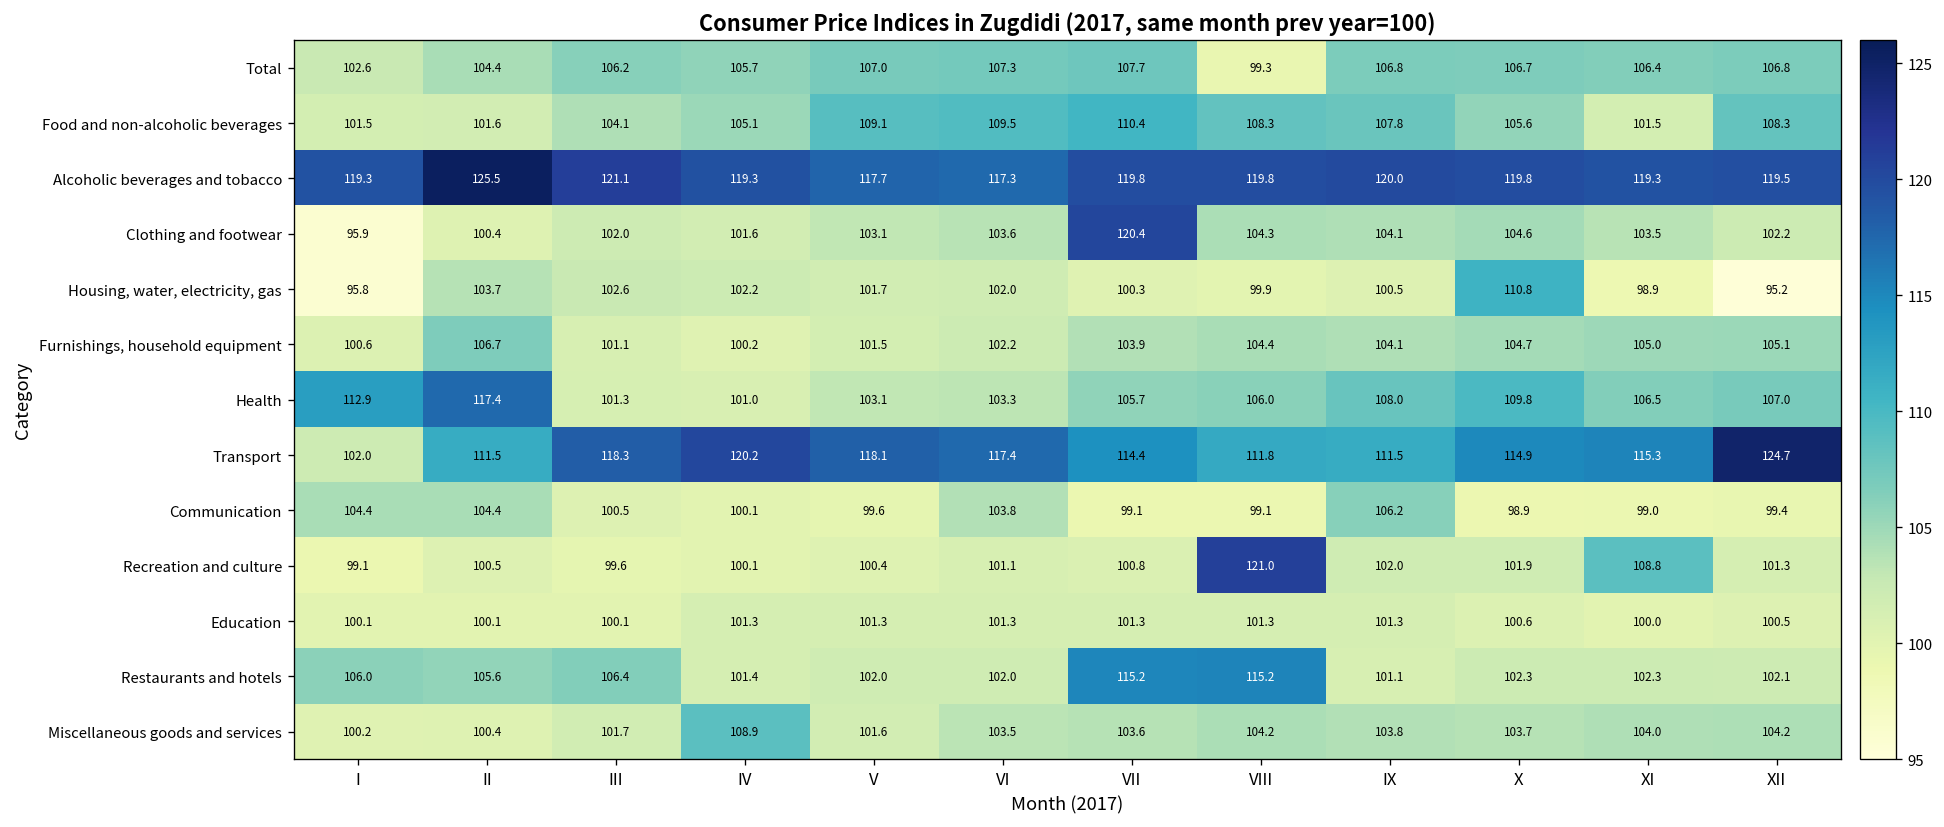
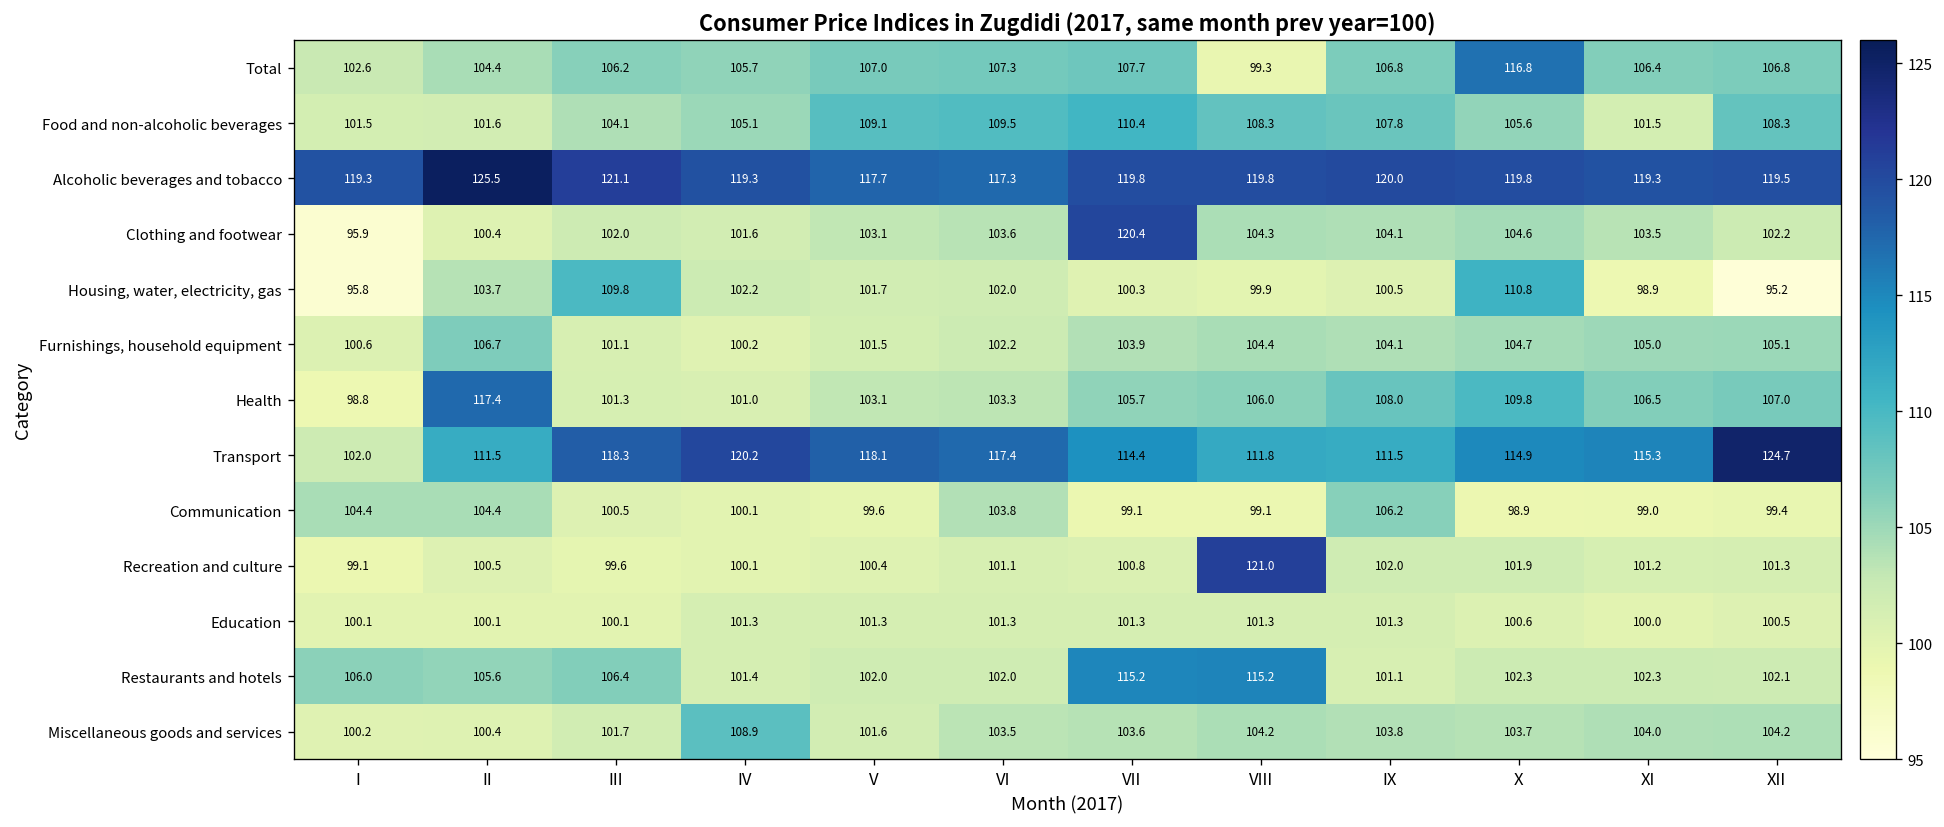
  {
    "Total": {
      "I": 102.6,
      "II": 104.4,
      "III": 106.2,
      "IV": 105.7,
      "V": 107.0,
      "VI": 107.3,
      "VII": 107.7,
      "VIII": 99.3,
      "IX": 106.8,
-     "X": 106.7,
+     "X": 116.8,
      "XI": 106.4,
      "XII": 106.8
    },
    "Food and non-alcoholic beverages": {
      "I": 101.5,
      "II": 101.6,
      "III": 104.1,
      "IV": 105.1,
      "V": 109.1,
      "VI": 109.5,
      "VII": 110.4,
      "VIII": 108.3,
      "IX": 107.8,
      "X": 105.6,
      "XI": 101.5,
      "XII": 108.3
    },
    "Alcoholic beverages and tobacco": {
      "I": 119.3,
      "II": 125.5,
      "III": 121.1,
      "IV": 119.3,
      "V": 117.7,
      "VI": 117.3,
      "VII": 119.8,
      "VIII": 119.8,
      "IX": 120.0,
      "X": 119.8,
      "XI": 119.3,
      "XII": 119.5
    },
    "Clothing and footwear": {
      "I": 95.9,
      "II": 100.4,
      "III": 102.0,
      "IV": 101.6,
      "V": 103.1,
      "VI": 103.6,
      "VII": 120.4,
      "VIII": 104.3,
      "IX": 104.1,
      "X": 104.6,
      "XI": 103.5,
      "XII": 102.2
    },
    "Housing, water, electricity, gas": {
      "I": 95.8,
      "II": 103.7,
-     "III": 102.6,
+     "III": 109.8,
      "IV": 102.2,
      "V": 101.7,
      "VI": 102.0,
      "VII": 100.3,
      "VIII": 99.9,
      "IX": 100.5,
      "X": 110.8,
      "XI": 98.9,
      "XII": 95.2
    },
    "Furnishings, household equipment": {
      "I": 100.6,
      "II": 106.7,
      "III": 101.1,
      "IV": 100.2,
      "V": 101.5,
      "VI": 102.2,
      "VII": 103.9,
      "VIII": 104.4,
      "IX": 104.1,
      "X": 104.7,
      "XI": 105.0,
      "XII": 105.1
    },
    "Health": {
-     "I": 112.9,
+     "I": 98.8,
      "II": 117.4,
      "III": 101.3,
      "IV": 101.0,
      "V": 103.1,
      "VI": 103.3,
      "VII": 105.7,
      "VIII": 106.0,
      "IX": 108.0,
      "X": 109.8,
      "XI": 106.5,
      "XII": 107.0
    },
    "Transport": {
      "I": 102.0,
      "II": 111.5,
      "III": 118.3,
      "IV": 120.2,
      "V": 118.1,
      "VI": 117.4,
      "VII": 114.4,
      "VIII": 111.8,
      "IX": 111.5,
      "X": 114.9,
      "XI": 115.3,
      "XII": 124.7
    },
    "Communication": {
      "I": 104.4,
      "II": 104.4,
      "III": 100.5,
      "IV": 100.1,
      "V": 99.6,
      "VI": 103.8,
      "VII": 99.1,
      "VIII": 99.1,
      "IX": 106.2,
      "X": 98.9,
      "XI": 99.0,
      "XII": 99.4
    },
    "Recreation and culture": {
      "I": 99.1,
      "II": 100.5,
      "III": 99.6,
      "IV": 100.1,
      "V": 100.4,
      "VI": 101.1,
      "VII": 100.8,
      "VIII": 121.0,
      "IX": 102.0,
      "X": 101.9,
-     "XI": 108.8,
+     "XI": 101.2,
      "XII": 101.3
    },
    "Education": {
      "I": 100.1,
      "II": 100.1,
      "III": 100.1,
      "IV": 101.3,
      "V": 101.3,
      "VI": 101.3,
      "VII": 101.3,
      "VIII": 101.3,
      "IX": 101.3,
      "X": 100.6,
      "XI": 100.0,
      "XII": 100.5
    },
    "Restaurants and hotels": {
      "I": 106.0,
      "II": 105.6,
      "III": 106.4,
      "IV": 101.4,
      "V": 102.0,
      "VI": 102.0,
      "VII": 115.2,
      "VIII": 115.2,
      "IX": 101.1,
      "X": 102.3,
      "XI": 102.3,
      "XII": 102.1
    },
    "Miscellaneous goods and services": {
      "I": 100.2,
      "II": 100.4,
      "III": 101.7,
      "IV": 108.9,
      "V": 101.6,
      "VI": 103.5,
      "VII": 103.6,
      "VIII": 104.2,
      "IX": 103.8,
      "X": 103.7,
      "XI": 104.0,
      "XII": 104.2
    }
  }
